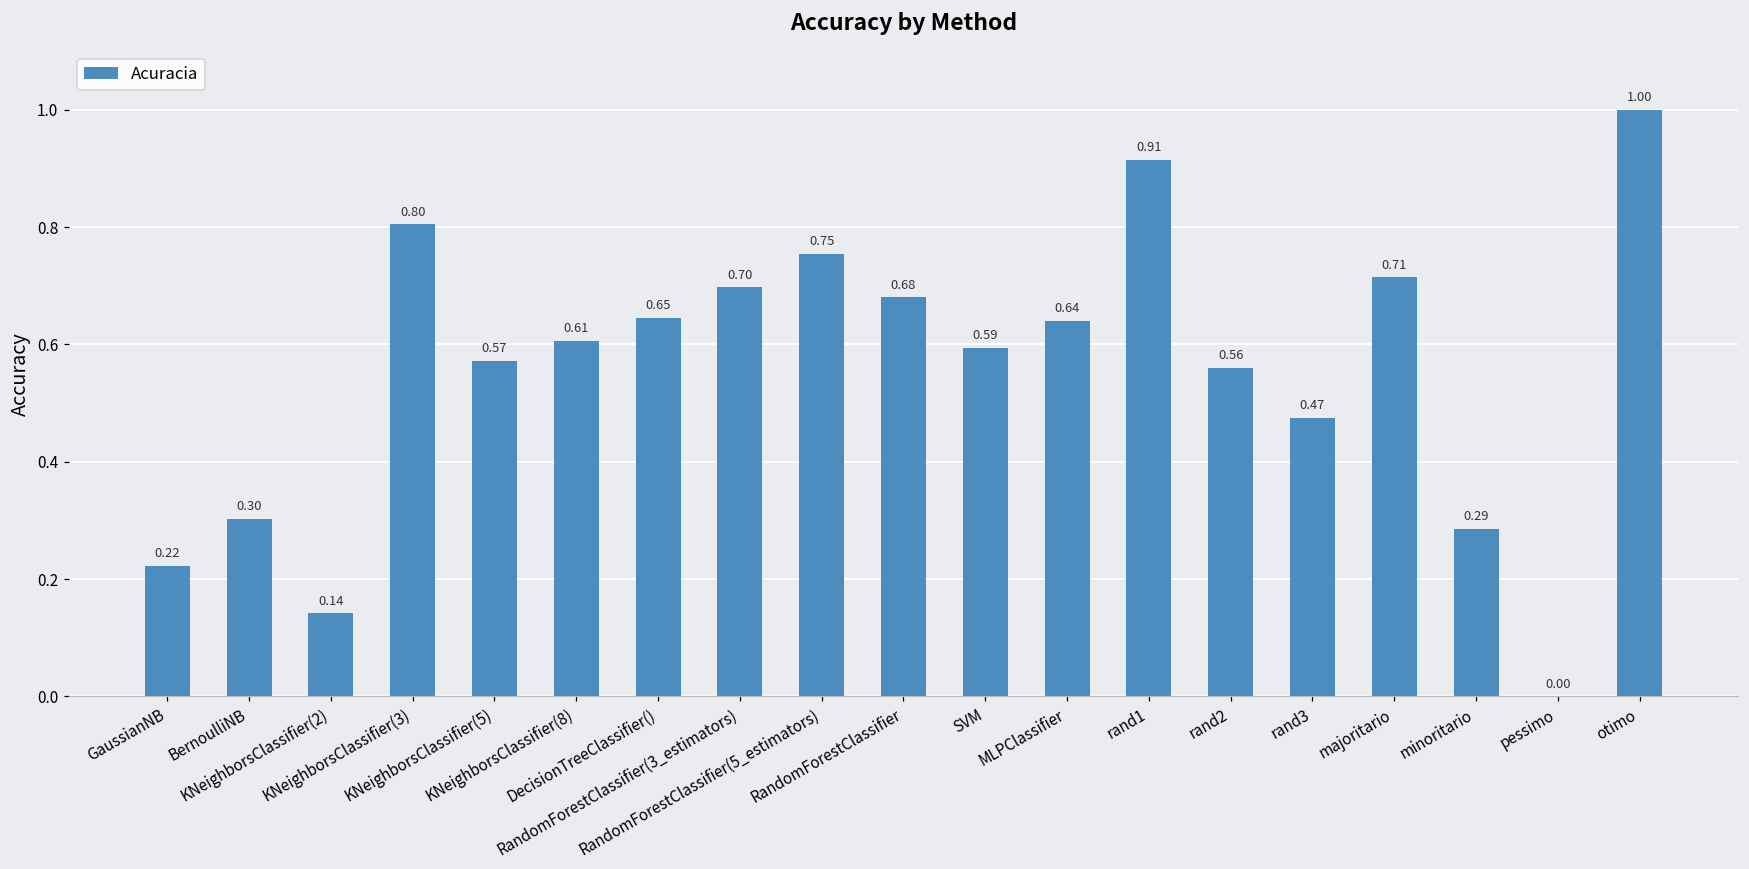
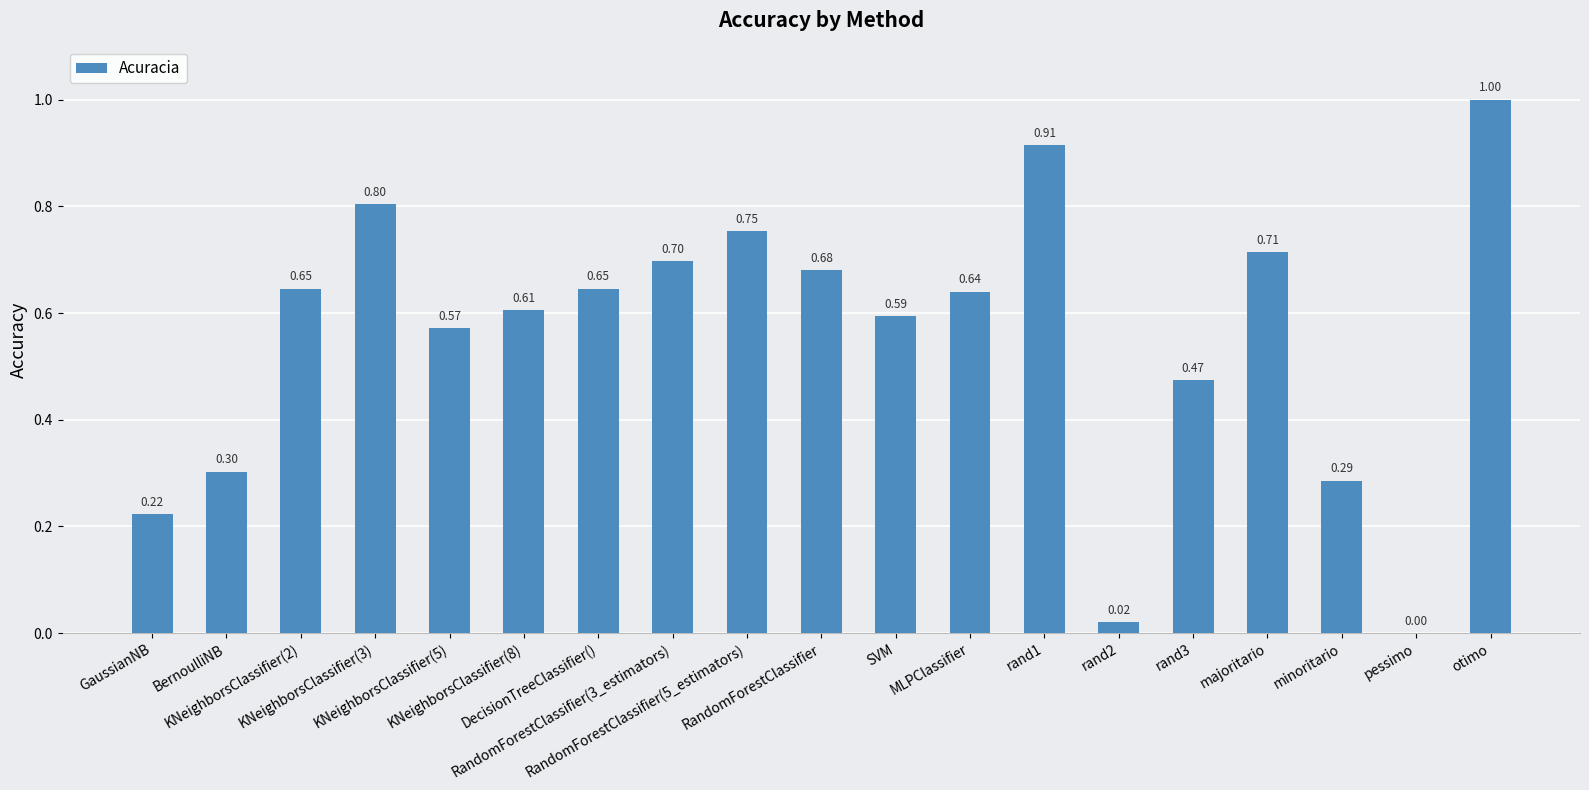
  {
    "GaussianNB": 0.22,
    "BernoulliNB": 0.30,
-   "KNeighborsClassifier(2)": 0.14,
+   "KNeighborsClassifier(2)": 0.65,
    "KNeighborsClassifier(3)": 0.80,
    "KNeighborsClassifier(5)": 0.57,
    "KNeighborsClassifier(8)": 0.61,
    "DecisionTreeClassifier()": 0.65,
    "RandomForestClassifier(3_estimators)": 0.70,
    "RandomForestClassifier(5_estimators)": 0.75,
    "RandomForestClassifier": 0.68,
    "SVM": 0.59,
    "MLPClassifier": 0.64,
    "rand1": 0.91,
-   "rand2": 0.56,
+   "rand2": 0.02,
    "rand3": 0.47,
    "majoritario": 0.71,
    "minoritario": 0.29,
    "pessimo": 0.00,
    "otimo": 1.00
  }
